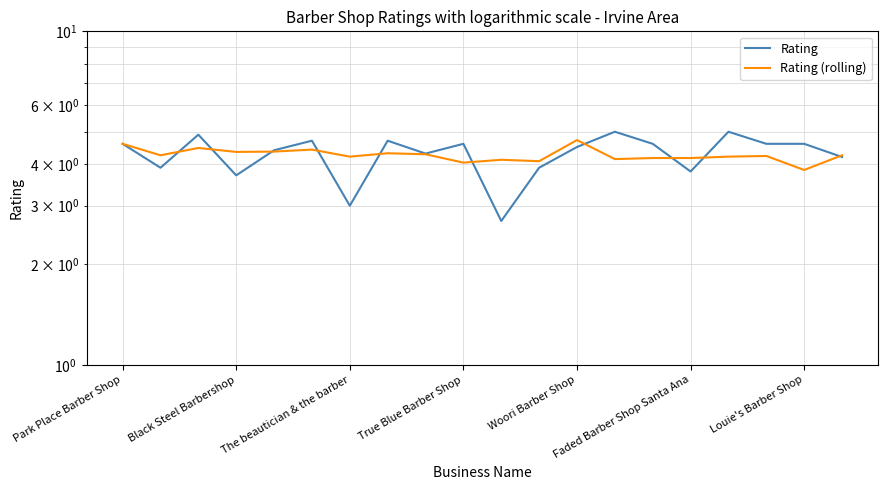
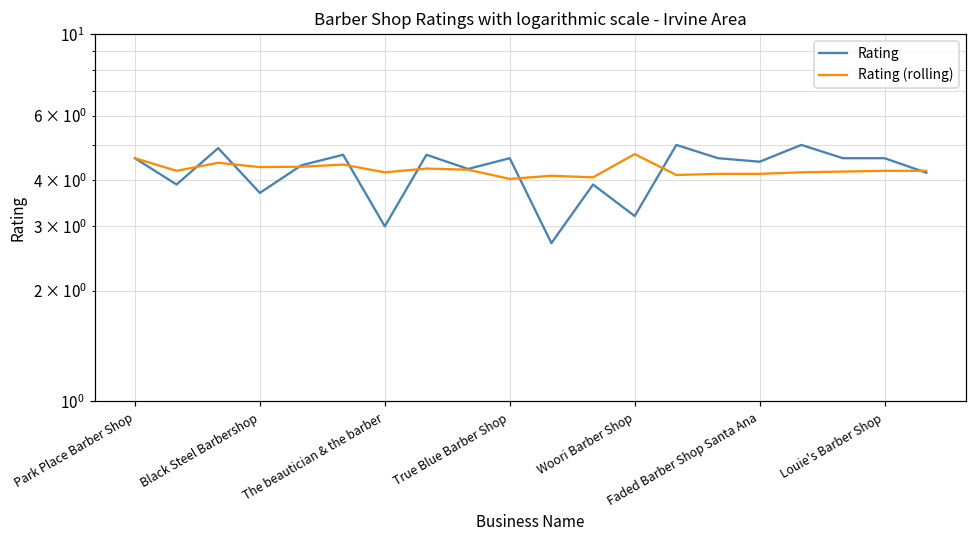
  {
    "Rating": {
      "Black Steel Barbershop": 3.7,
      "The beautician & the barber": 3.0,
      "True Blue Barber Shop": 4.6,
-     "Woori Barber Shop": 4.5,
-     "Faded Barber Shop Santa Ana": 3.8,
+     "Woori Barber Shop": 3.2,
+     "Faded Barber Shop Santa Ana": 4.5,
      "Louie's Barber Shop": 4.6
    },
    "Rating (rolling)": {
      "Black Steel Barbershop": 4.4,
      "The beautician & the barber": 4.2,
      "True Blue Barber Shop": 4.0,
      "Woori Barber Shop": 4.7,
      "Faded Barber Shop Santa Ana": 4.2,
-     "Louie's Barber Shop": 3.8
+     "Louie's Barber Shop": 4.3
    }
  }
